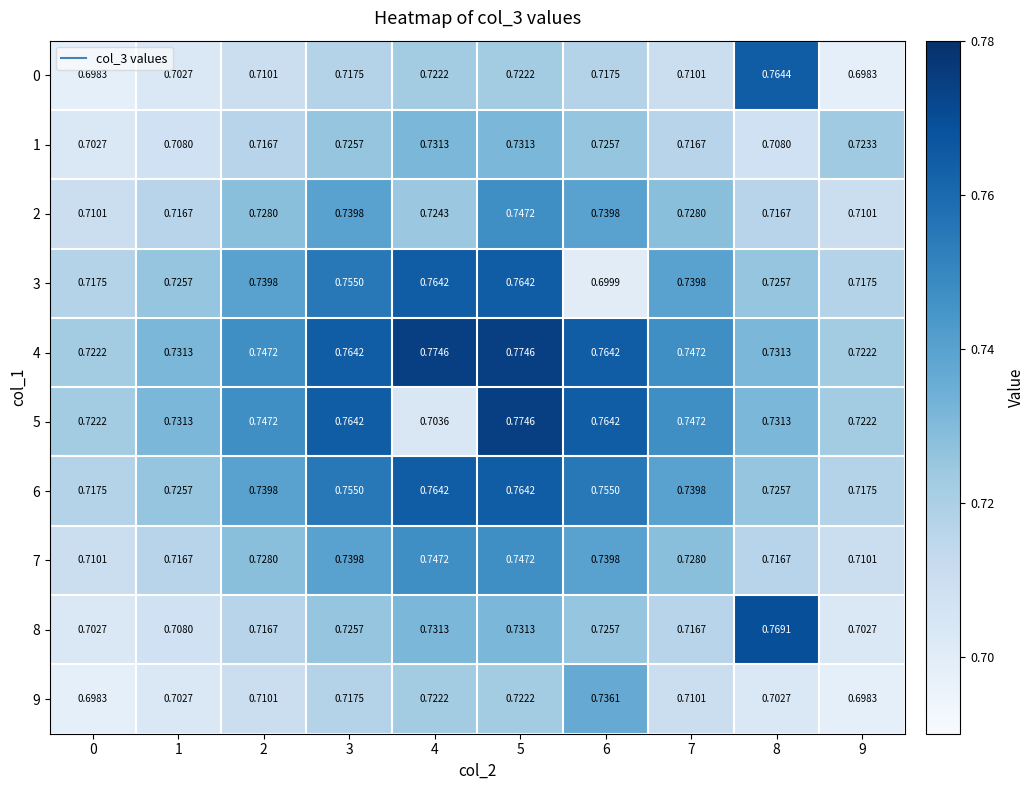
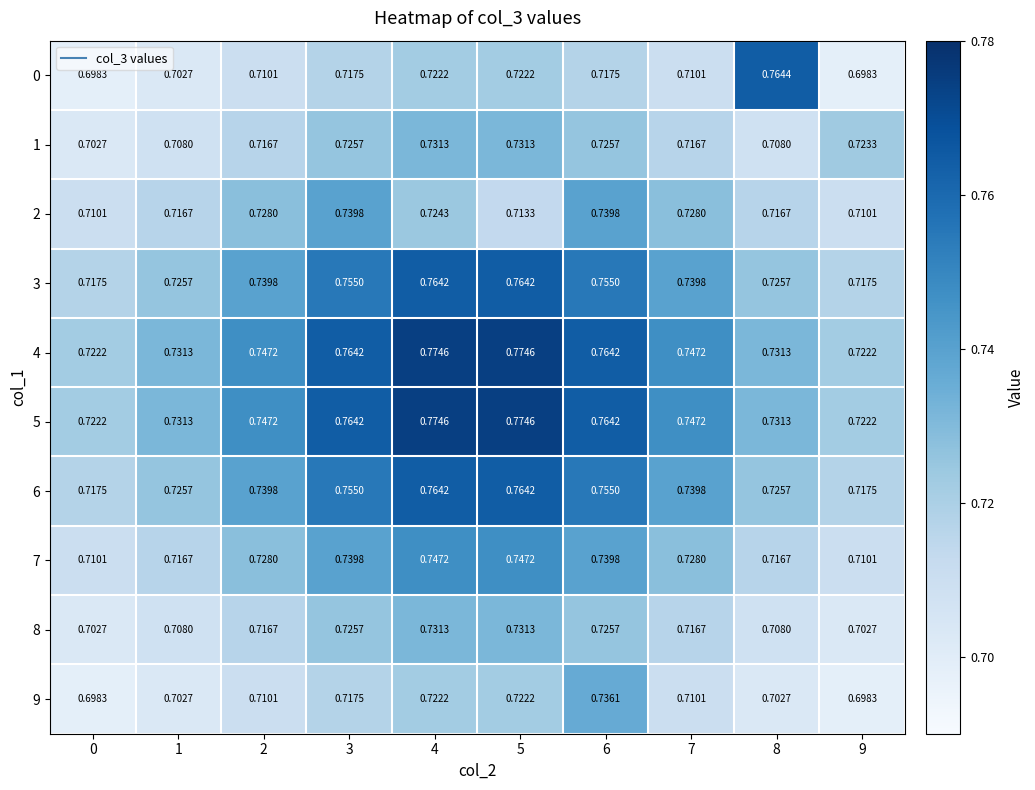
  {
    "0": {
      "0": 0.6983,
      "1": 0.7027,
      "2": 0.7101,
      "3": 0.7175,
      "4": 0.7222,
      "5": 0.7222,
      "6": 0.7175,
      "7": 0.7101,
      "8": 0.7644,
      "9": 0.6983
    },
    "1": {
      "0": 0.7027,
      "1": 0.7080,
      "2": 0.7167,
      "3": 0.7257,
      "4": 0.7313,
      "5": 0.7313,
      "6": 0.7257,
      "7": 0.7167,
      "8": 0.7080,
      "9": 0.7233
    },
    "2": {
      "0": 0.7101,
      "1": 0.7167,
      "2": 0.7280,
      "3": 0.7398,
      "4": 0.7243,
-     "5": 0.7472,
+     "5": 0.7133,
      "6": 0.7398,
      "7": 0.7280,
      "8": 0.7167,
      "9": 0.7101
    },
    "3": {
      "0": 0.7175,
      "1": 0.7257,
      "2": 0.7398,
      "3": 0.7550,
      "4": 0.7642,
      "5": 0.7642,
-     "6": 0.6999,
+     "6": 0.7550,
      "7": 0.7398,
      "8": 0.7257,
      "9": 0.7175
    },
    "4": {
      "0": 0.7222,
      "1": 0.7313,
      "2": 0.7472,
      "3": 0.7642,
      "4": 0.7746,
      "5": 0.7746,
      "6": 0.7642,
      "7": 0.7472,
      "8": 0.7313,
      "9": 0.7222
    },
    "5": {
      "0": 0.7222,
      "1": 0.7313,
      "2": 0.7472,
      "3": 0.7642,
-     "4": 0.7036,
+     "4": 0.7746,
      "5": 0.7746,
      "6": 0.7642,
      "7": 0.7472,
      "8": 0.7313,
      "9": 0.7222
    },
    "6": {
      "0": 0.7175,
      "1": 0.7257,
      "2": 0.7398,
      "3": 0.7550,
      "4": 0.7642,
      "5": 0.7642,
      "6": 0.7550,
      "7": 0.7398,
      "8": 0.7257,
      "9": 0.7175
    },
    "7": {
      "0": 0.7101,
      "1": 0.7167,
      "2": 0.7280,
      "3": 0.7398,
      "4": 0.7472,
      "5": 0.7472,
      "6": 0.7398,
      "7": 0.7280,
      "8": 0.7167,
      "9": 0.7101
    },
    "8": {
      "0": 0.7027,
      "1": 0.7080,
      "2": 0.7167,
      "3": 0.7257,
      "4": 0.7313,
      "5": 0.7313,
      "6": 0.7257,
      "7": 0.7167,
-     "8": 0.7691,
+     "8": 0.7080,
      "9": 0.7027
    },
    "9": {
      "0": 0.6983,
      "1": 0.7027,
      "2": 0.7101,
      "3": 0.7175,
      "4": 0.7222,
      "5": 0.7222,
      "6": 0.7361,
      "7": 0.7101,
      "8": 0.7027,
      "9": 0.6983
    }
  }
